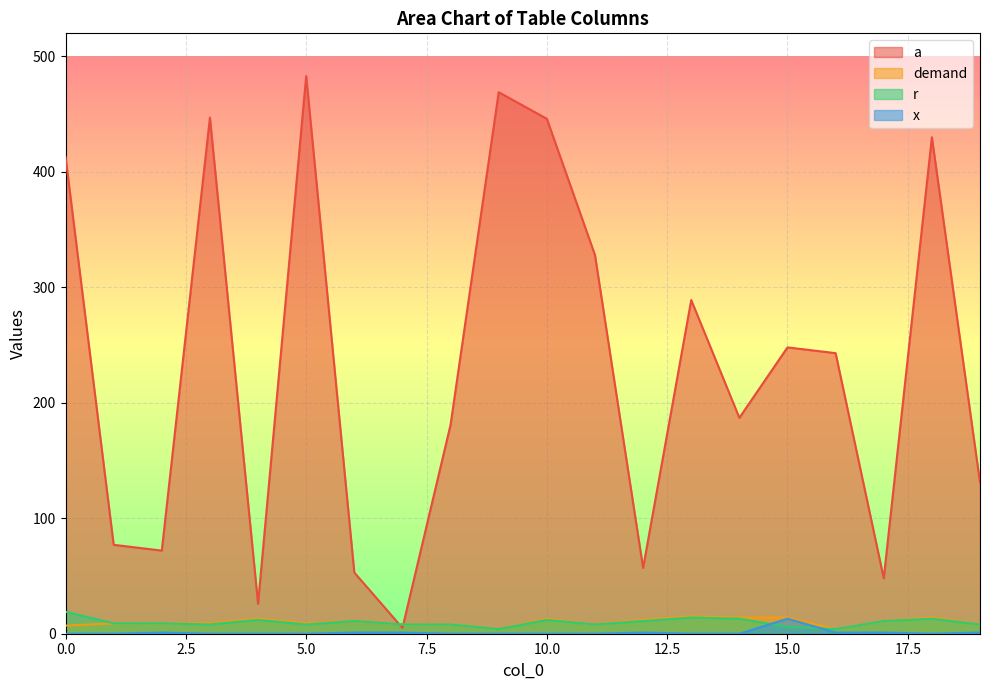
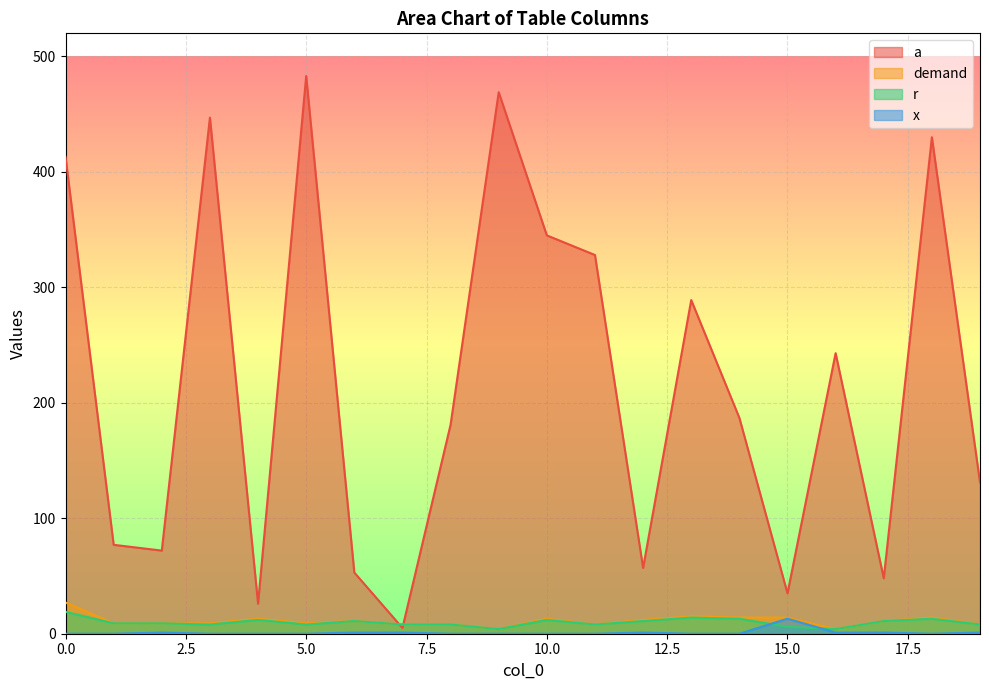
  {
    "a": {
      "0.0": 413,
      "5.0": 483,
-     "10.0": 446,
-     "15.0": 248
+     "10.0": 345,
+     "15.0": 35
    },
    "demand": {
-     "0.0": 7
+     "0.0": 27
    },
    "r": {
      "0.0": 19,
      "15.0": 6
    },
    "x": {
      "0.0": 0,
      "5.0": 0,
      "10.0": 0
    }
  }
